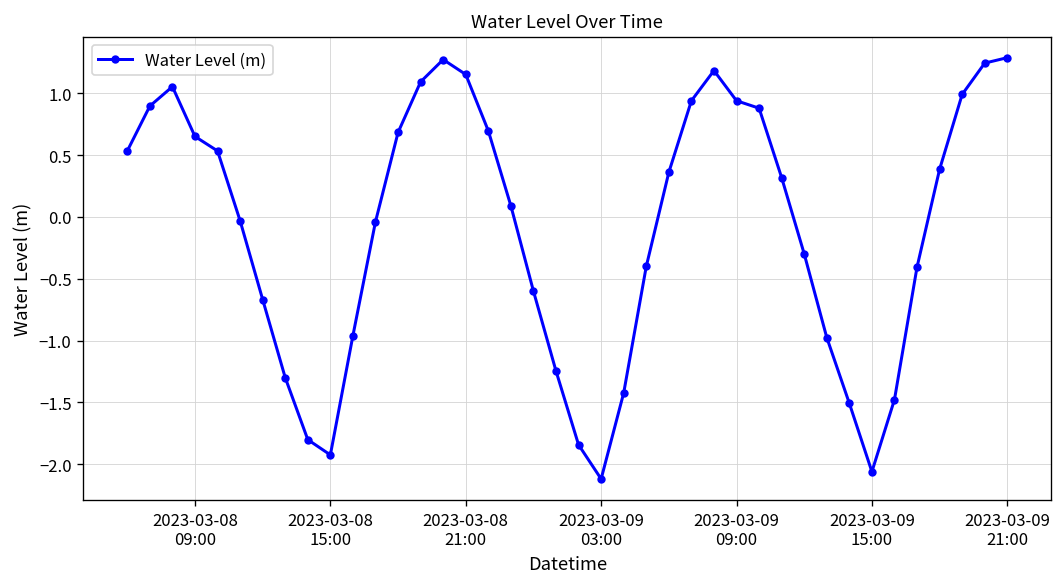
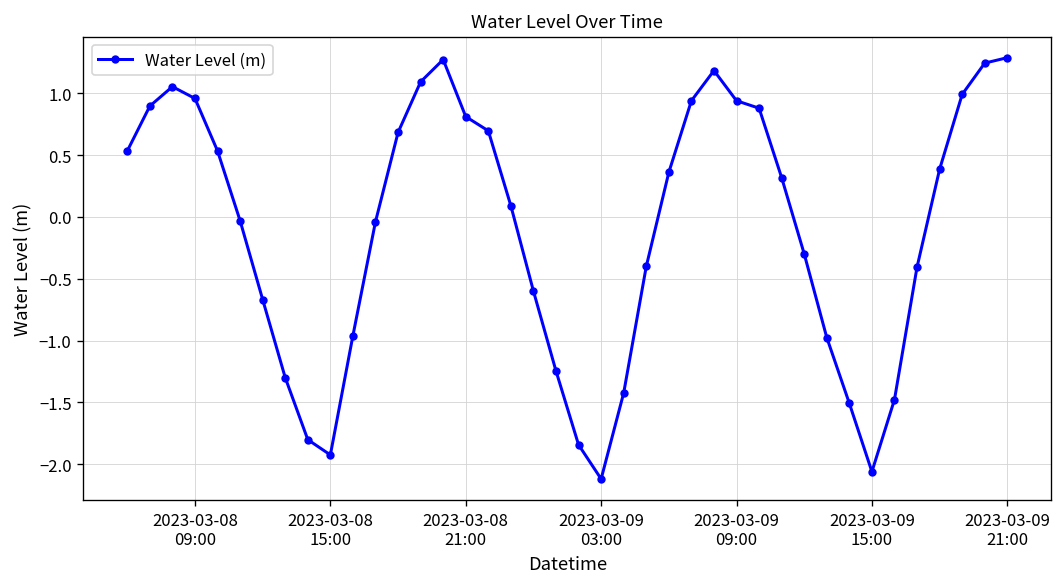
  {
-   "2023-03-08 09:00": 0.65,
+   "2023-03-08 09:00": 0.96,
    "2023-03-08 15:00": -1.93,
-   "2023-03-08 21:00": 1.15,
+   "2023-03-08 21:00": 0.81,
    "2023-03-09 03:00": -2.12,
    "2023-03-09 09:00": 0.94,
    "2023-03-09 15:00": -2.06,
    "2023-03-09 21:00": 1.29
  }
